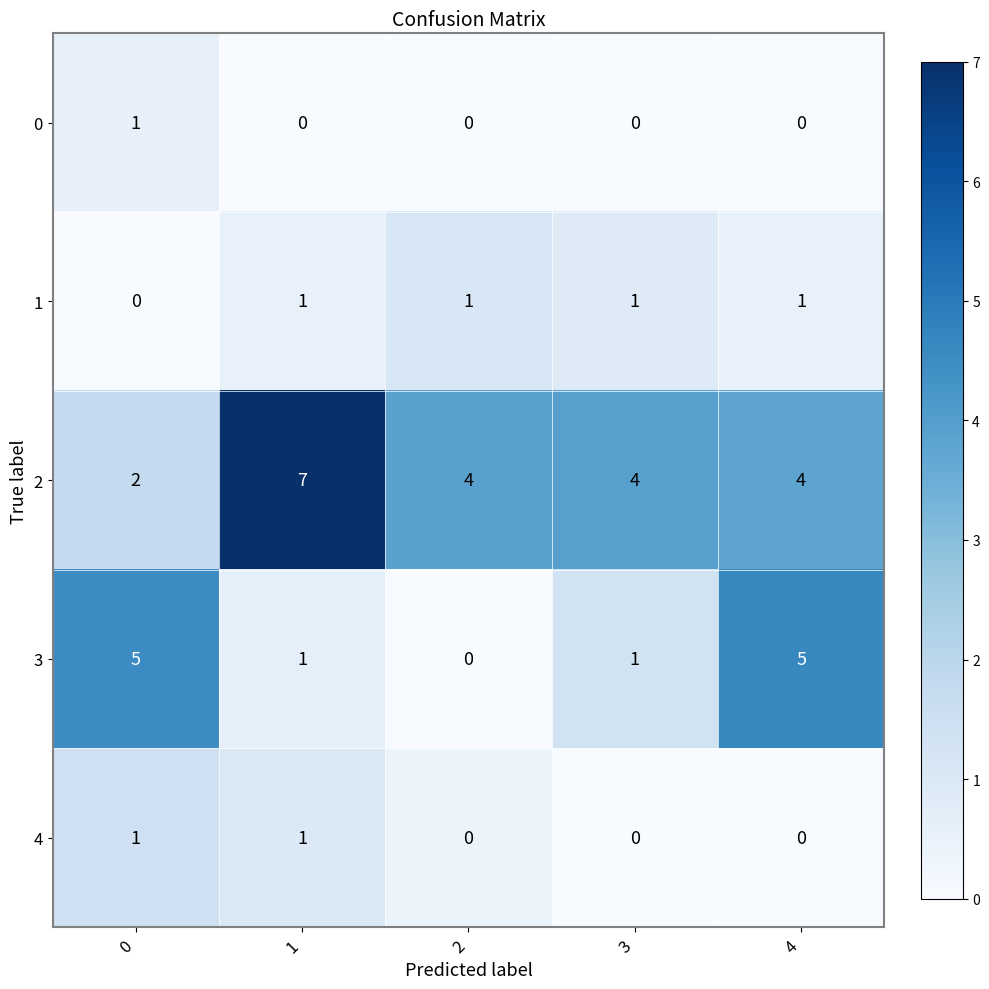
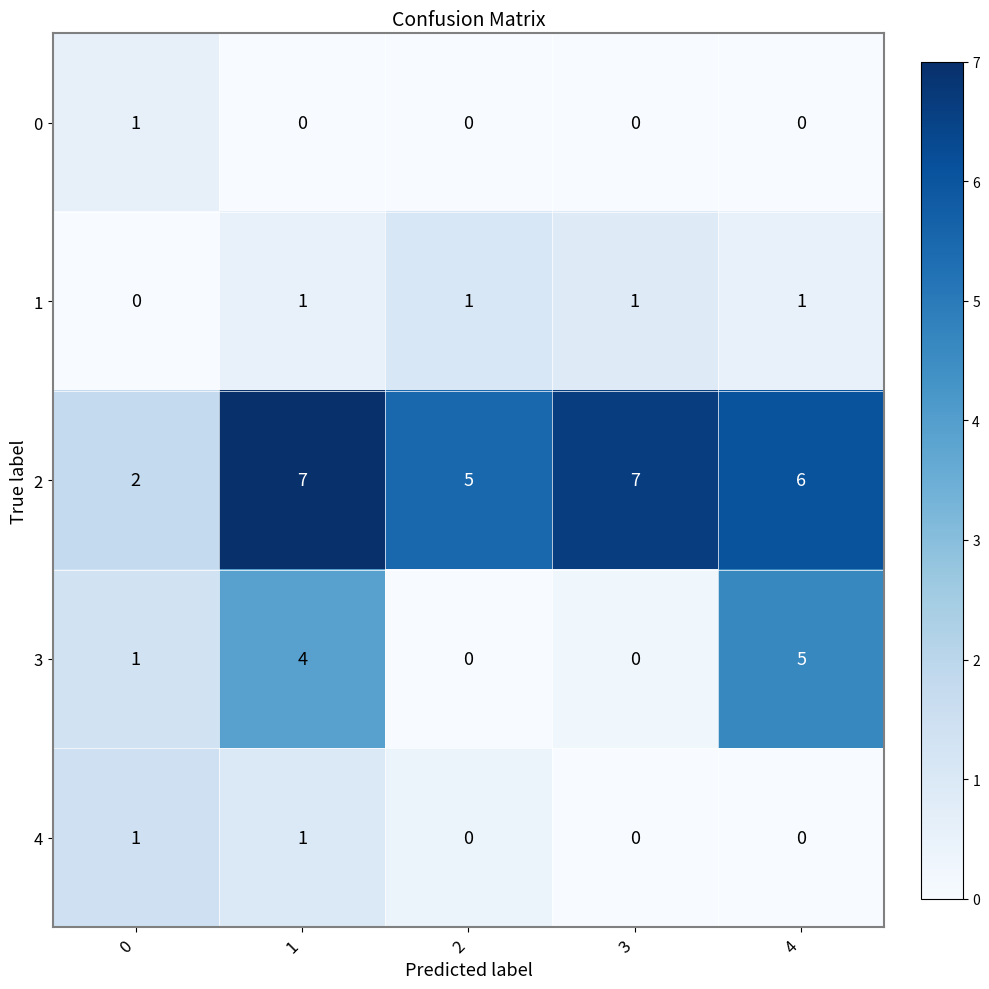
  {
    "0": {
      "0": 1,
      "1": 0,
      "2": 0,
      "3": 0,
      "4": 0
    },
    "1": {
      "0": 0,
      "1": 1,
      "2": 1,
      "3": 1,
      "4": 1
    },
    "2": {
      "0": 2,
      "1": 7,
-     "2": 4,
-     "3": 4,
-     "4": 4
+     "2": 5,
+     "3": 7,
+     "4": 6
    },
    "3": {
-     "0": 5,
-     "1": 1,
+     "0": 1,
+     "1": 4,
      "2": 0,
-     "3": 1,
+     "3": 0,
      "4": 5
    },
    "4": {
      "0": 1,
      "1": 1,
      "2": 0,
      "3": 0,
      "4": 0
    }
  }
